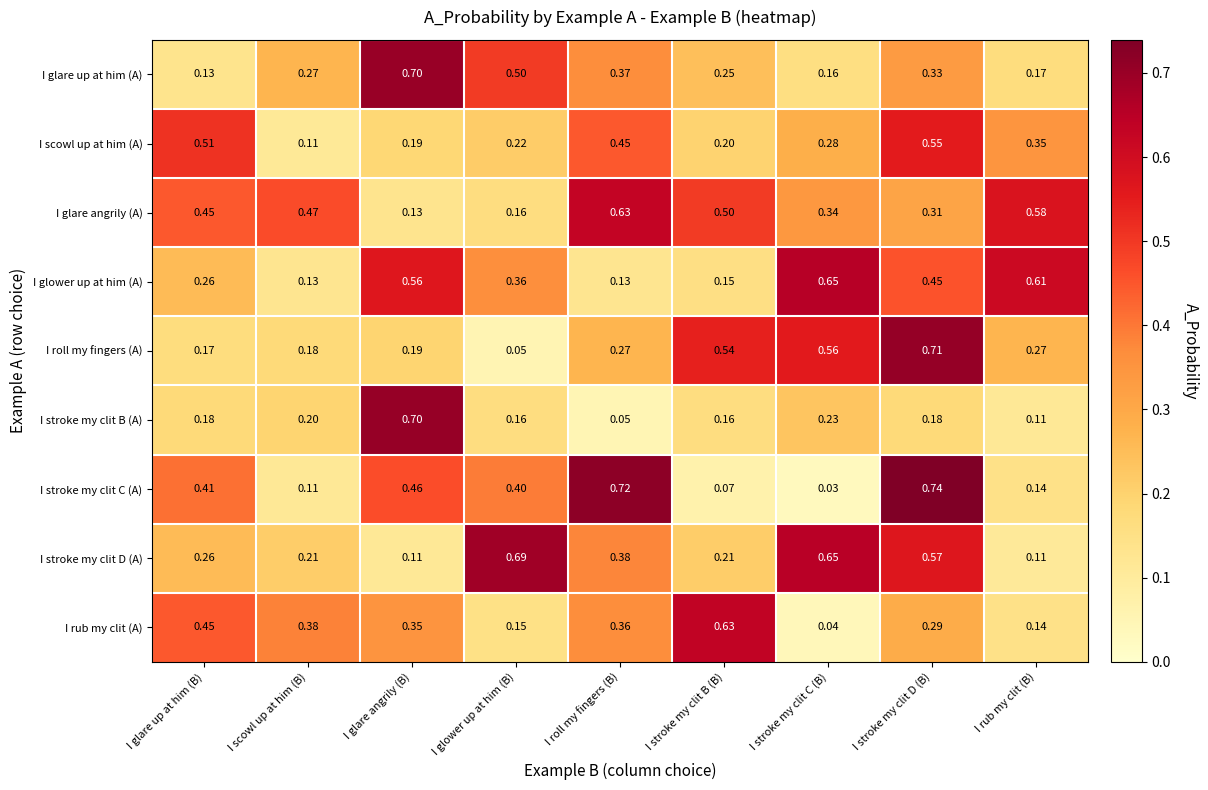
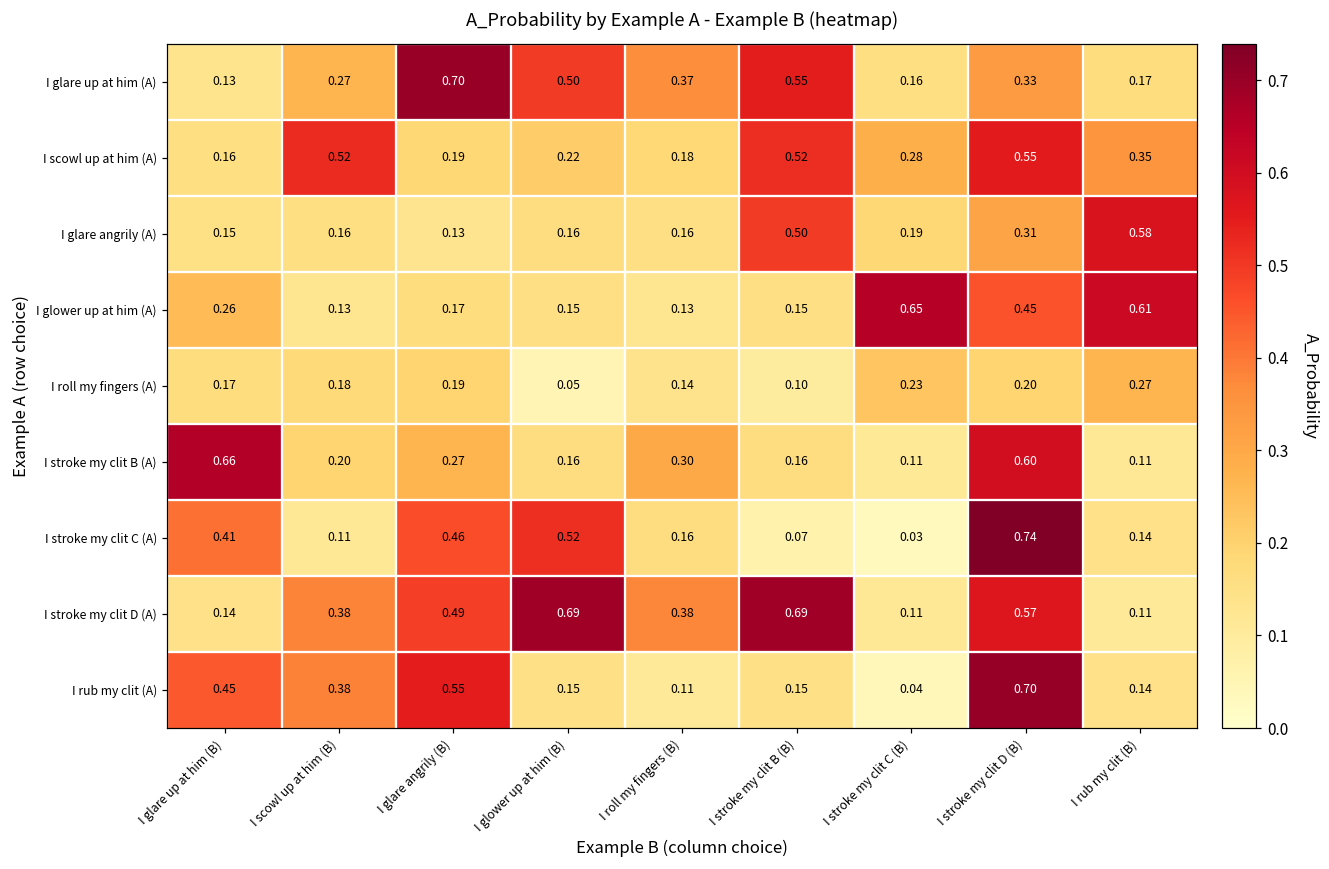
  {
    "I glare up at him (A)": {
      "I glare up at him (B)": 0.13,
      "I scowl up at him (B)": 0.27,
      "I glare angrily (B)": 0.70,
      "I glower up at him (B)": 0.50,
      "I roll my fingers (B)": 0.37,
-     "I stroke my clit B (B)": 0.25,
+     "I stroke my clit B (B)": 0.55,
      "I stroke my clit C (B)": 0.16,
      "I stroke my clit D (B)": 0.33,
      "I rub my clit (B)": 0.17
    },
    "I scowl up at him (A)": {
-     "I glare up at him (B)": 0.51,
-     "I scowl up at him (B)": 0.11,
+     "I glare up at him (B)": 0.16,
+     "I scowl up at him (B)": 0.52,
      "I glare angrily (B)": 0.19,
      "I glower up at him (B)": 0.22,
-     "I roll my fingers (B)": 0.45,
-     "I stroke my clit B (B)": 0.20,
+     "I roll my fingers (B)": 0.18,
+     "I stroke my clit B (B)": 0.52,
      "I stroke my clit C (B)": 0.28,
      "I stroke my clit D (B)": 0.55,
      "I rub my clit (B)": 0.35
    },
    "I glare angrily (A)": {
-     "I glare up at him (B)": 0.45,
-     "I scowl up at him (B)": 0.47,
+     "I glare up at him (B)": 0.15,
+     "I scowl up at him (B)": 0.16,
      "I glare angrily (B)": 0.13,
      "I glower up at him (B)": 0.16,
-     "I roll my fingers (B)": 0.63,
+     "I roll my fingers (B)": 0.16,
      "I stroke my clit B (B)": 0.50,
-     "I stroke my clit C (B)": 0.34,
+     "I stroke my clit C (B)": 0.19,
      "I stroke my clit D (B)": 0.31,
      "I rub my clit (B)": 0.58
    },
    "I glower up at him (A)": {
      "I glare up at him (B)": 0.26,
      "I scowl up at him (B)": 0.13,
-     "I glare angrily (B)": 0.56,
-     "I glower up at him (B)": 0.36,
+     "I glare angrily (B)": 0.17,
+     "I glower up at him (B)": 0.15,
      "I roll my fingers (B)": 0.13,
      "I stroke my clit B (B)": 0.15,
      "I stroke my clit C (B)": 0.65,
      "I stroke my clit D (B)": 0.45,
      "I rub my clit (B)": 0.61
    },
    "I roll my fingers (A)": {
      "I glare up at him (B)": 0.17,
      "I scowl up at him (B)": 0.18,
      "I glare angrily (B)": 0.19,
      "I glower up at him (B)": 0.05,
-     "I roll my fingers (B)": 0.27,
-     "I stroke my clit B (B)": 0.54,
-     "I stroke my clit C (B)": 0.56,
-     "I stroke my clit D (B)": 0.71,
+     "I roll my fingers (B)": 0.14,
+     "I stroke my clit B (B)": 0.10,
+     "I stroke my clit C (B)": 0.23,
+     "I stroke my clit D (B)": 0.20,
      "I rub my clit (B)": 0.27
    },
    "I stroke my clit B (A)": {
-     "I glare up at him (B)": 0.18,
+     "I glare up at him (B)": 0.66,
      "I scowl up at him (B)": 0.20,
-     "I glare angrily (B)": 0.70,
+     "I glare angrily (B)": 0.27,
      "I glower up at him (B)": 0.16,
-     "I roll my fingers (B)": 0.05,
+     "I roll my fingers (B)": 0.30,
      "I stroke my clit B (B)": 0.16,
-     "I stroke my clit C (B)": 0.23,
-     "I stroke my clit D (B)": 0.18,
+     "I stroke my clit C (B)": 0.11,
+     "I stroke my clit D (B)": 0.60,
      "I rub my clit (B)": 0.11
    },
    "I stroke my clit C (A)": {
      "I glare up at him (B)": 0.41,
      "I scowl up at him (B)": 0.11,
      "I glare angrily (B)": 0.46,
-     "I glower up at him (B)": 0.40,
-     "I roll my fingers (B)": 0.72,
+     "I glower up at him (B)": 0.52,
+     "I roll my fingers (B)": 0.16,
      "I stroke my clit B (B)": 0.07,
      "I stroke my clit C (B)": 0.03,
      "I stroke my clit D (B)": 0.74,
      "I rub my clit (B)": 0.14
    },
    "I stroke my clit D (A)": {
-     "I glare up at him (B)": 0.26,
-     "I scowl up at him (B)": 0.21,
-     "I glare angrily (B)": 0.11,
+     "I glare up at him (B)": 0.14,
+     "I scowl up at him (B)": 0.38,
+     "I glare angrily (B)": 0.49,
      "I glower up at him (B)": 0.69,
      "I roll my fingers (B)": 0.38,
-     "I stroke my clit B (B)": 0.21,
-     "I stroke my clit C (B)": 0.65,
+     "I stroke my clit B (B)": 0.69,
+     "I stroke my clit C (B)": 0.11,
      "I stroke my clit D (B)": 0.57,
      "I rub my clit (B)": 0.11
    },
    "I rub my clit (A)": {
      "I glare up at him (B)": 0.45,
      "I scowl up at him (B)": 0.38,
-     "I glare angrily (B)": 0.35,
+     "I glare angrily (B)": 0.55,
      "I glower up at him (B)": 0.15,
-     "I roll my fingers (B)": 0.36,
-     "I stroke my clit B (B)": 0.63,
+     "I roll my fingers (B)": 0.11,
+     "I stroke my clit B (B)": 0.15,
      "I stroke my clit C (B)": 0.04,
-     "I stroke my clit D (B)": 0.29,
+     "I stroke my clit D (B)": 0.70,
      "I rub my clit (B)": 0.14
    }
  }
